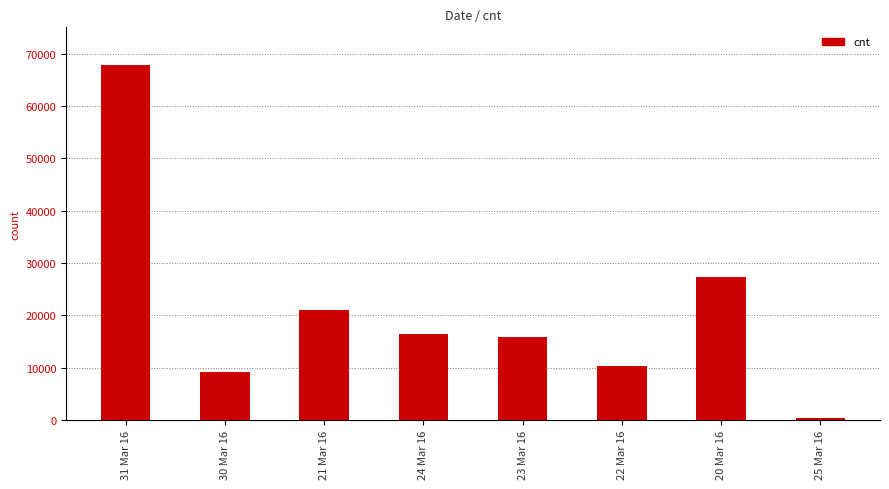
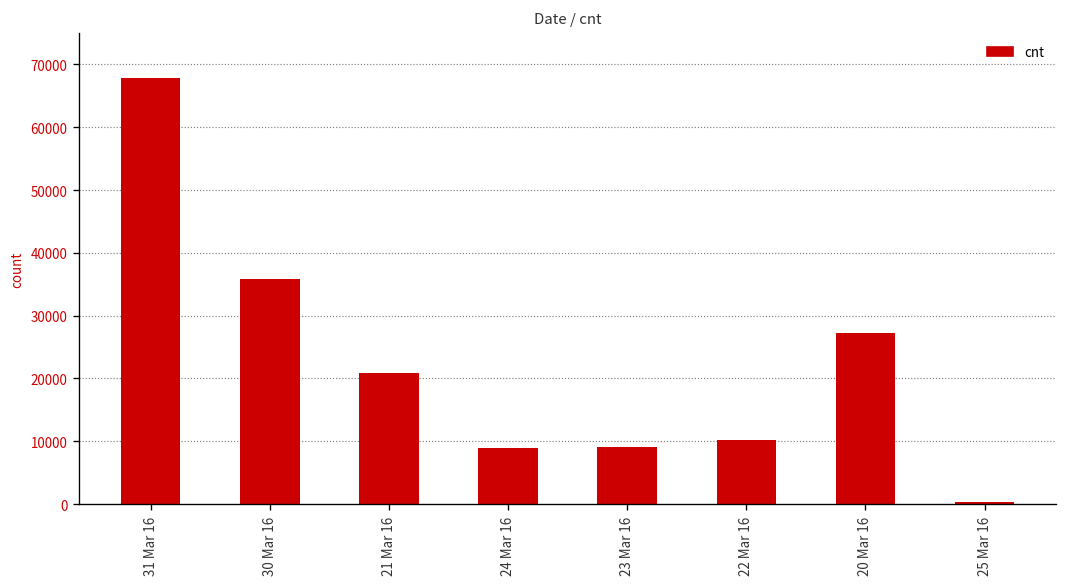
  {
    "31 Mar 16": 68000,
-   "30 Mar 16": 9000,
+   "30 Mar 16": 36000,
    "21 Mar 16": 21000,
-   "24 Mar 16": 16000,
-   "23 Mar 16": 16000,
+   "24 Mar 16": 9000,
+   "23 Mar 16": 9000,
    "22 Mar 16": 10000,
    "20 Mar 16": 27000
  }
